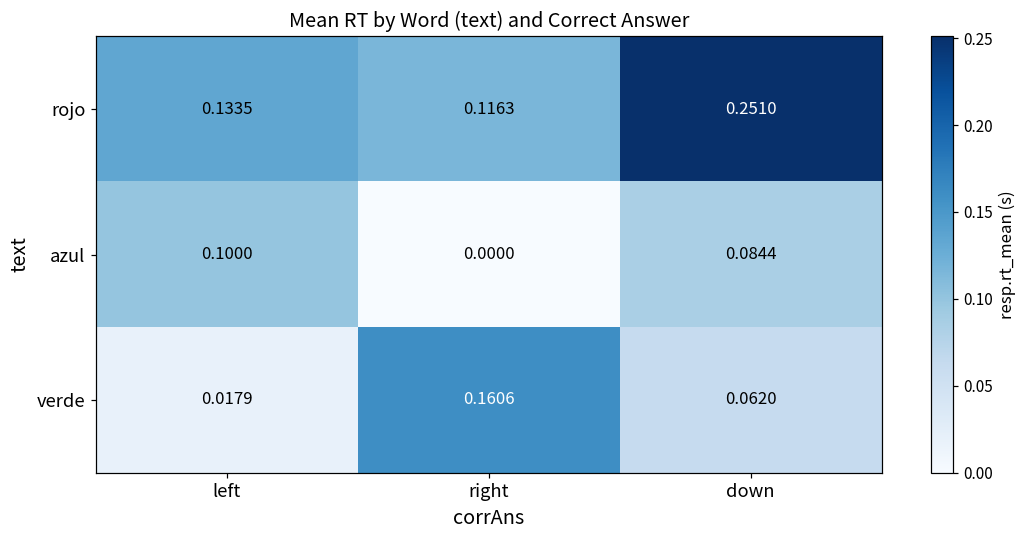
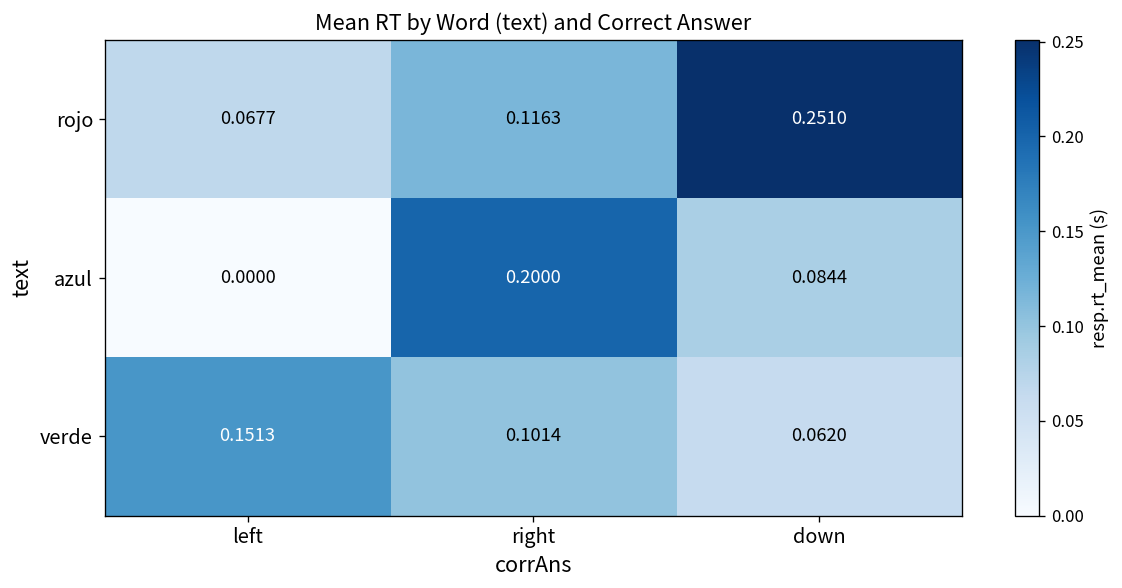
  {
    "rojo": {
-     "left": 0.1335,
+     "left": 0.0677,
      "right": 0.1163,
      "down": 0.2510
    },
    "azul": {
-     "left": 0.1000,
-     "right": 0.0000,
+     "left": 0.0000,
+     "right": 0.2000,
      "down": 0.0844
    },
    "verde": {
-     "left": 0.0179,
-     "right": 0.1606,
+     "left": 0.1513,
+     "right": 0.1014,
      "down": 0.0620
    }
  }
